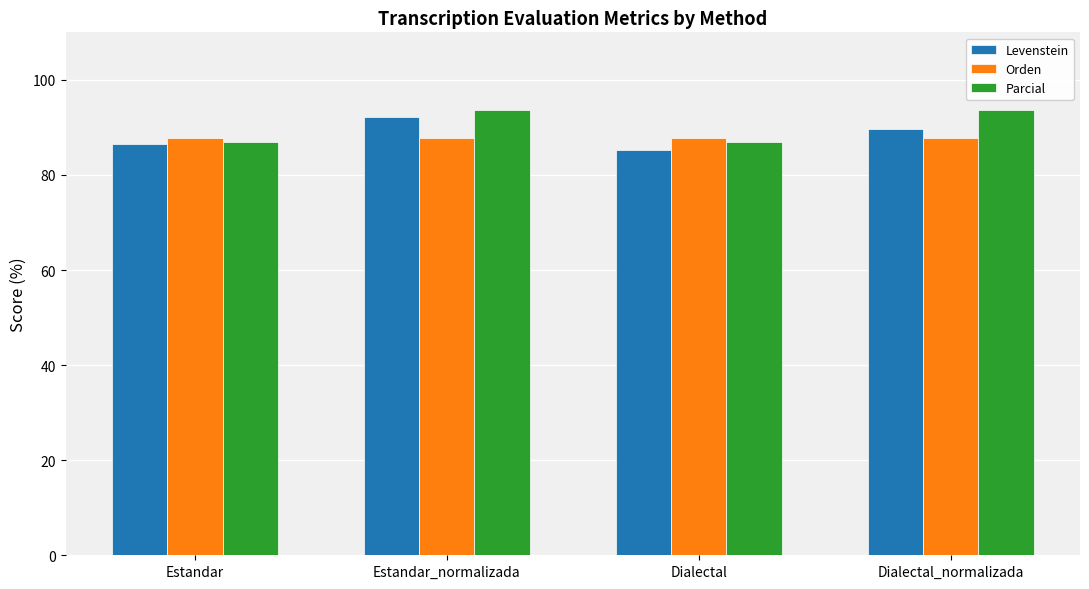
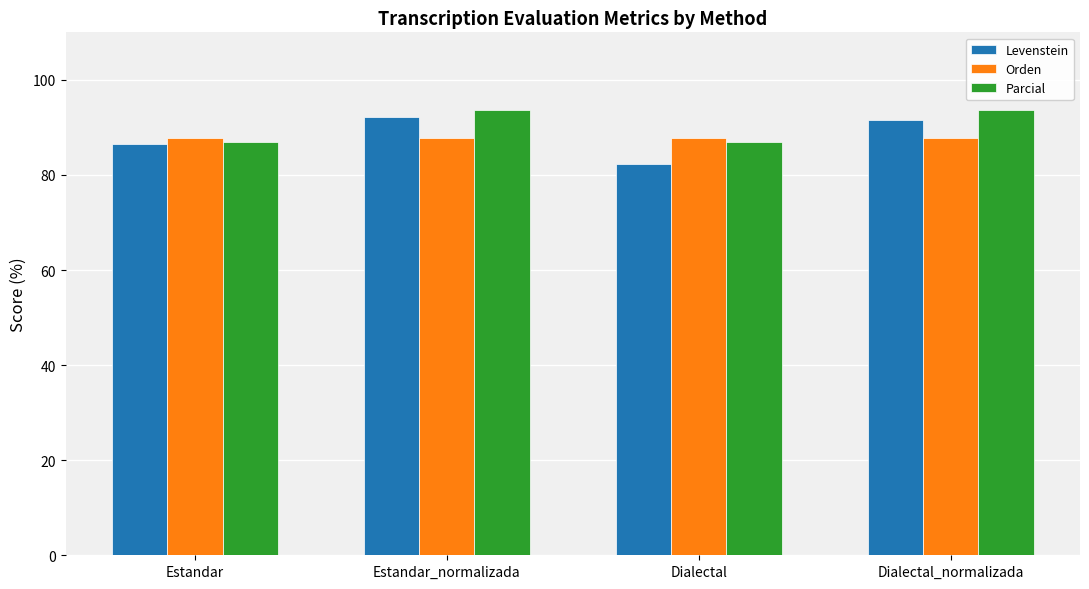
  {
    "Levenstein": {
      "Estandar": 87,
      "Estandar_normalizada": 92,
-     "Dialectal": 85,
-     "Dialectal_normalizada": 90
+     "Dialectal": 82,
+     "Dialectal_normalizada": 91
    },
    "Orden": {
      "Estandar": 88,
      "Estandar_normalizada": 88,
      "Dialectal": 88,
      "Dialectal_normalizada": 88
    },
    "Parcial": {
      "Estandar": 87,
      "Estandar_normalizada": 94,
      "Dialectal": 87,
      "Dialectal_normalizada": 94
    }
  }
